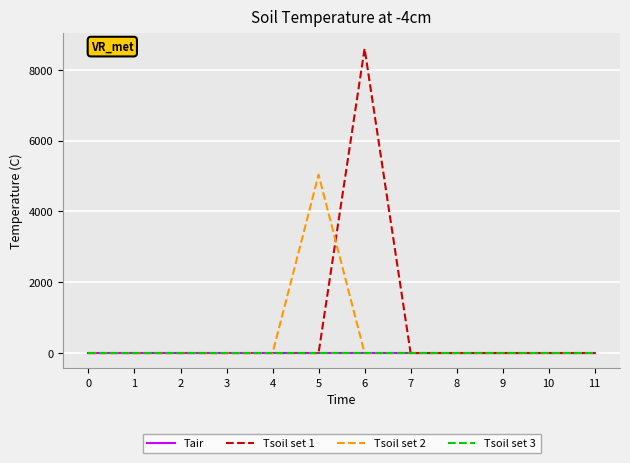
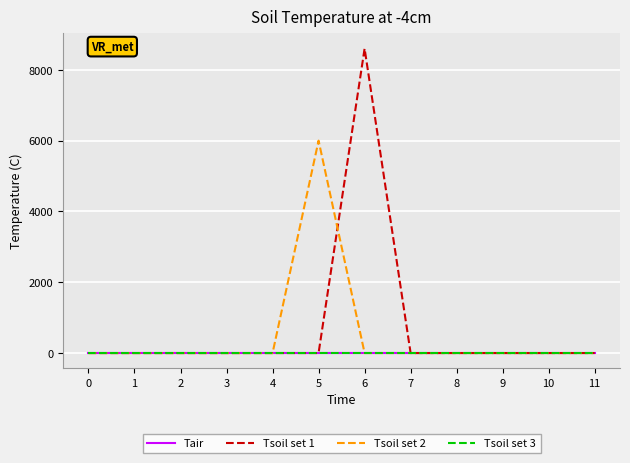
  {
    "Tsoil set 1": {
      "6": 8600
    },
    "Tsoil set 2": {
-     "5": 5000
+     "5": 6000
    }
  }
